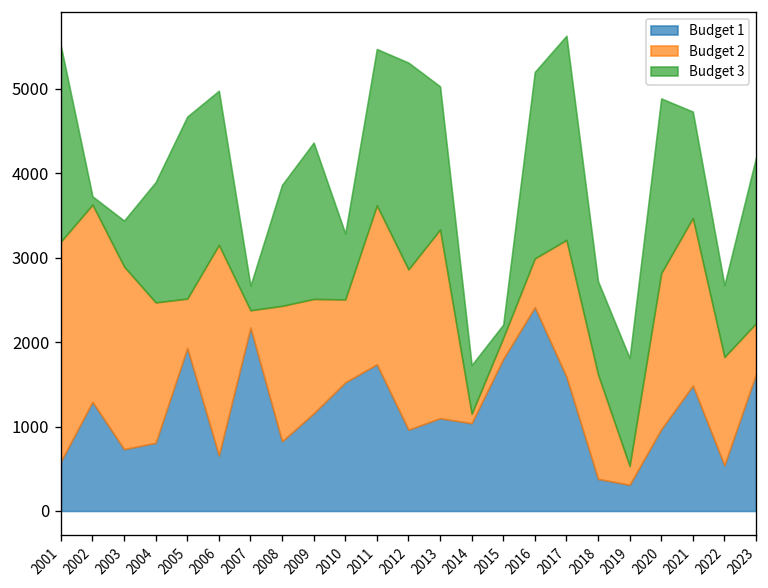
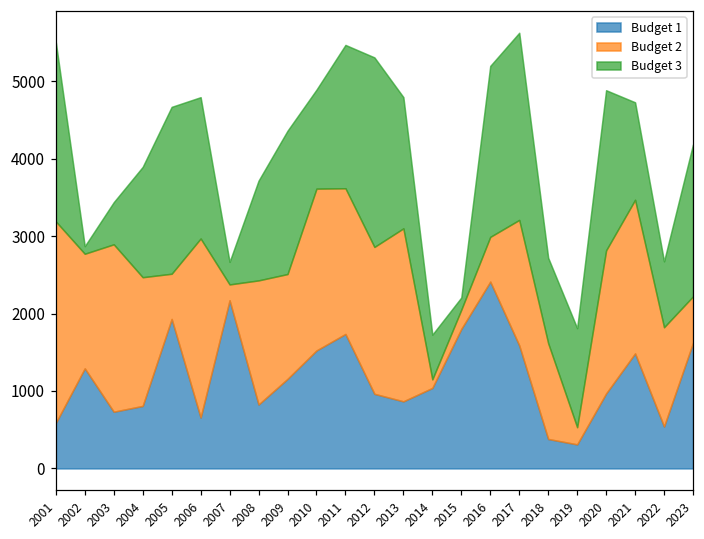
  {
    "Budget 1": {
      "2001": 600,
      "2002": 1300,
      "2003": 700,
      "2004": 800,
      "2005": 1900,
      "2006": 700,
      "2007": 2200,
      "2008": 800,
      "2009": 1200,
      "2010": 1500,
      "2011": 1700,
      "2012": 1000,
-     "2013": 1100,
+     "2013": 900,
      "2014": 1000,
      "2015": 1800,
      "2016": 2400,
      "2017": 1600,
      "2018": 400,
      "2019": 300,
      "2020": 1000,
      "2021": 1500,
      "2022": 500,
      "2023": 1600
    },
    "Budget 2": {
      "2001": 2600,
-     "2002": 2300,
+     "2002": 1500,
      "2003": 2200,
      "2004": 1700,
      "2005": 600,
-     "2006": 2500,
+     "2006": 2300,
      "2007": 200,
      "2008": 1600,
      "2009": 1400,
-     "2010": 1000,
+     "2010": 2100,
      "2011": 1900,
      "2012": 1900,
      "2013": 2200,
      "2014": 100,
      "2015": 200,
      "2016": 600,
      "2017": 1600,
      "2018": 1200,
      "2019": 200,
      "2020": 1800,
      "2021": 2000,
      "2022": 1300,
      "2023": 600
    },
    "Budget 3": {
      "2001": 2300,
      "2002": 100,
      "2003": 500,
      "2004": 1400,
      "2005": 2200,
      "2006": 1800,
      "2007": 300,
-     "2008": 1400,
+     "2008": 1300,
      "2009": 1900,
-     "2010": 800,
+     "2010": 1300,
      "2011": 1900,
      "2012": 2400,
      "2013": 1700,
      "2014": 600,
      "2015": 200,
      "2016": 2200,
      "2017": 2400,
      "2018": 1100,
      "2019": 1300,
      "2020": 2100,
      "2021": 1300,
      "2022": 900,
      "2023": 2000
    }
  }
